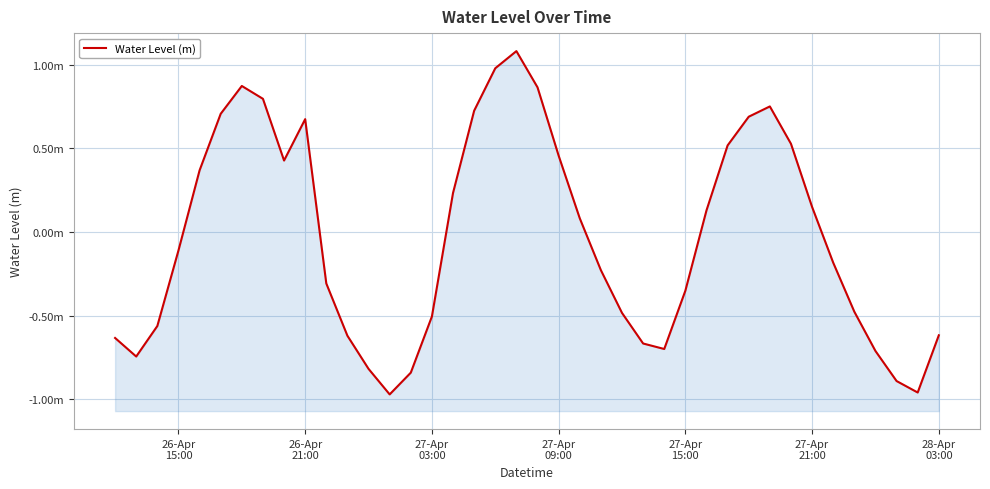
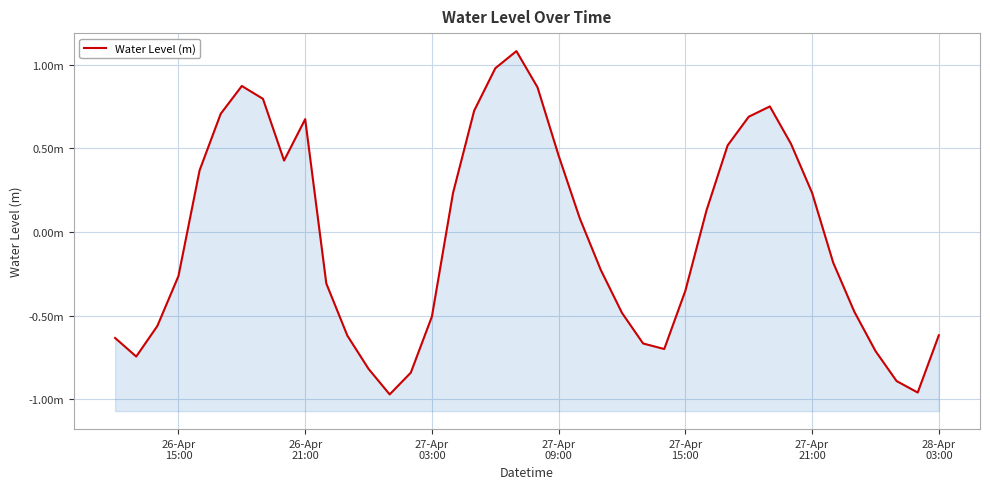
  {
-   "26-Apr 15:00": "-0.11m",
+   "26-Apr 15:00": "-0.26m",
    "26-Apr 21:00": "0.68m",
    "27-Apr 03:00": "-0.50m",
    "27-Apr 09:00": "0.46m",
    "27-Apr 15:00": "-0.35m",
-   "27-Apr 21:00": "0.15m",
+   "27-Apr 21:00": "0.23m",
    "28-Apr 03:00": "-0.62m"
  }
